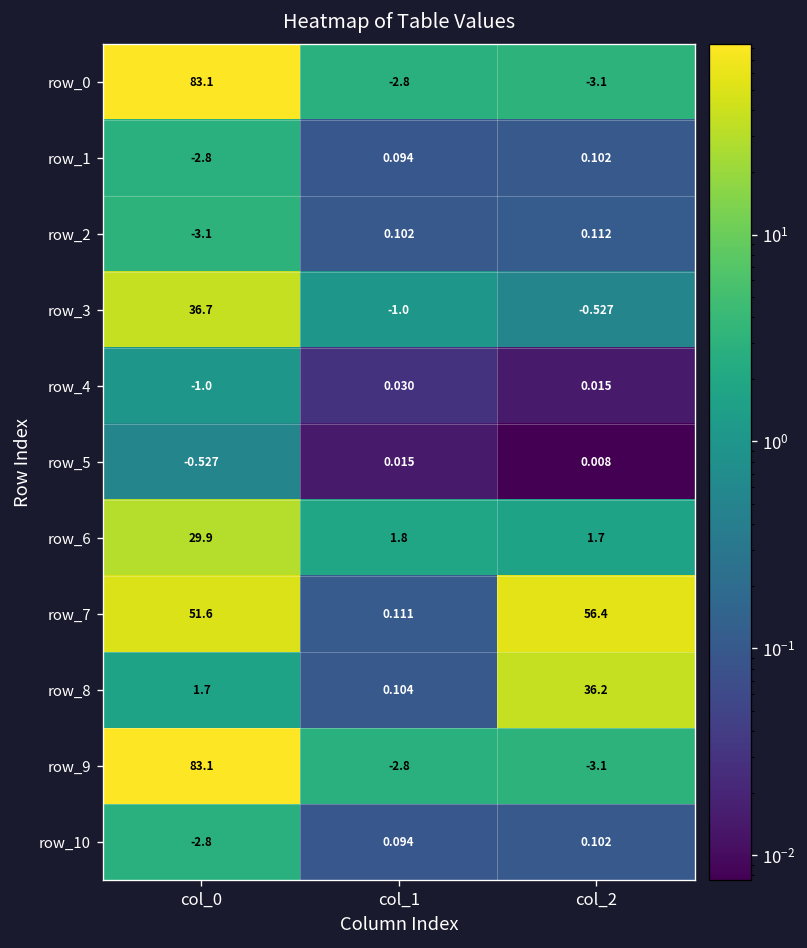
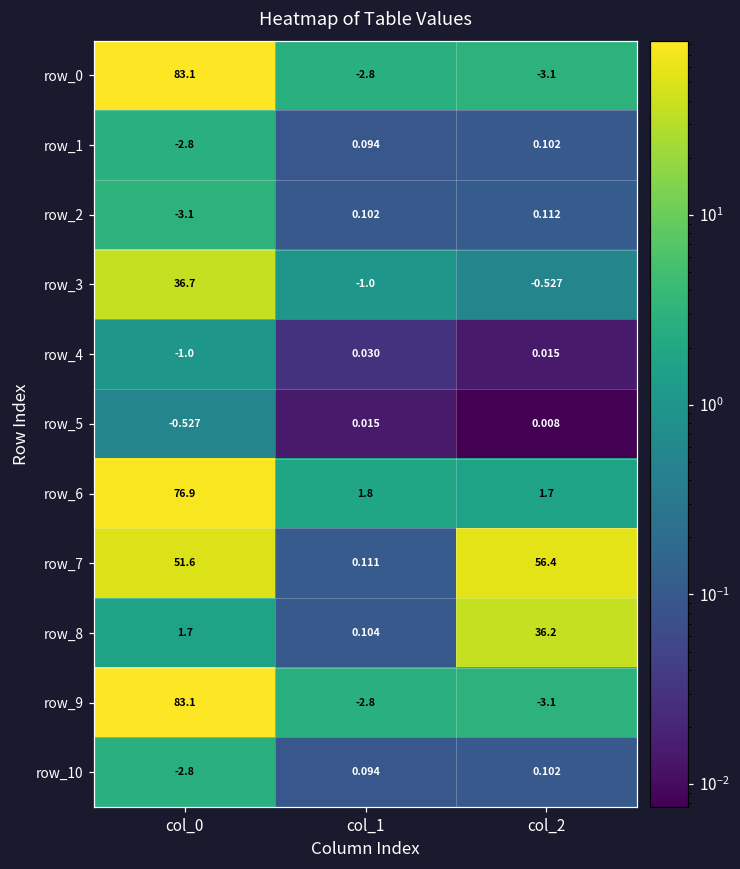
  {
    "row_0": {
      "col_0": 83.1,
      "col_1": -2.8,
      "col_2": -3.1
    },
    "row_1": {
      "col_0": -2.8,
      "col_1": 0.094,
      "col_2": 0.102
    },
    "row_2": {
      "col_0": -3.1,
      "col_1": 0.102,
      "col_2": 0.112
    },
    "row_3": {
      "col_0": 36.7,
      "col_1": -1.0,
      "col_2": -0.527
    },
    "row_4": {
      "col_0": -1.0,
      "col_1": 0.030,
      "col_2": 0.015
    },
    "row_5": {
      "col_0": -0.527,
      "col_1": 0.015,
      "col_2": 0.008
    },
    "row_6": {
-     "col_0": 29.9,
+     "col_0": 76.9,
      "col_1": 1.8,
      "col_2": 1.7
    },
    "row_7": {
      "col_0": 51.6,
      "col_1": 0.111,
      "col_2": 56.4
    },
    "row_8": {
      "col_0": 1.7,
      "col_1": 0.104,
      "col_2": 36.2
    },
    "row_9": {
      "col_0": 83.1,
      "col_1": -2.8,
      "col_2": -3.1
    },
    "row_10": {
      "col_0": -2.8,
      "col_1": 0.094,
      "col_2": 0.102
    }
  }
